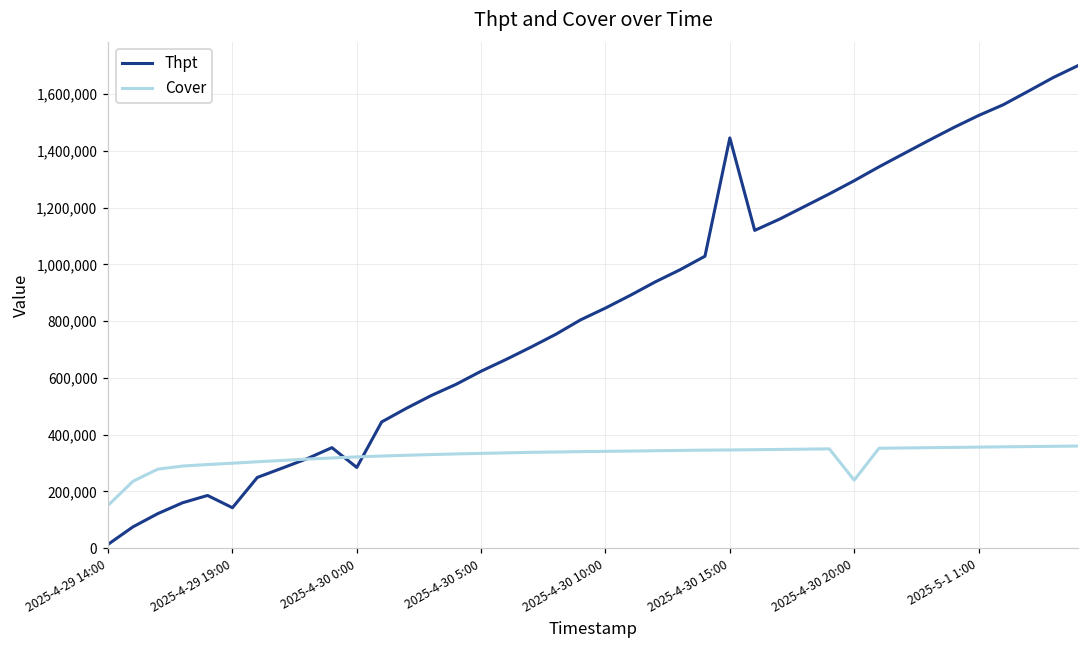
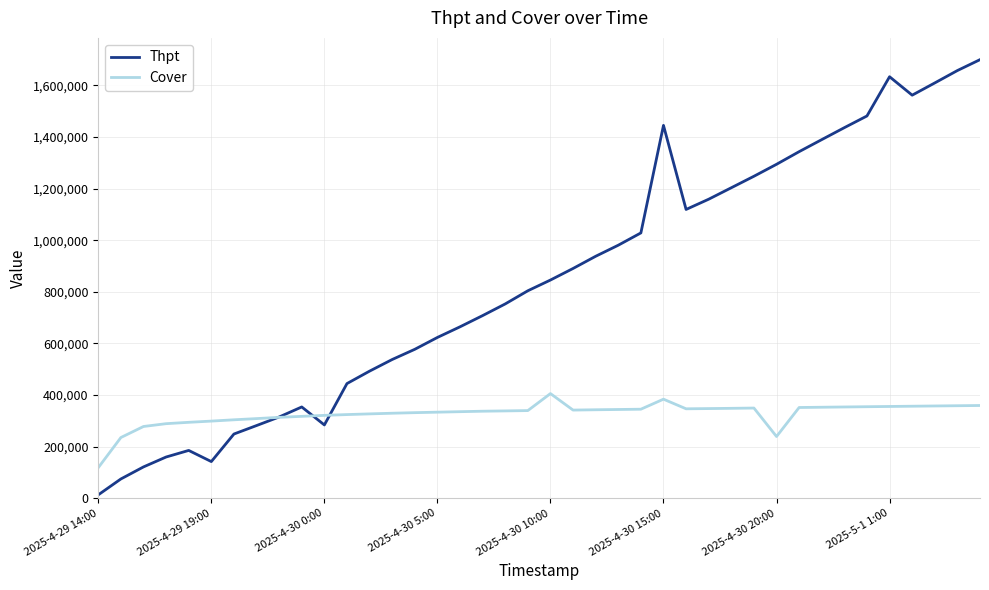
  {
    "Thpt": {
      "2025-4-29 14:00": "10,000",
      "2025-4-29 19:00": "140,000",
      "2025-4-30 0:00": "280,000",
      "2025-4-30 5:00": "620,000",
      "2025-4-30 10:00": "850,000",
      "2025-4-30 15:00": "1,450,000",
      "2025-4-30 20:00": "1,290,000",
-     "2025-5-1 1:00": "1,520,000"
+     "2025-5-1 1:00": "1,630,000"
    },
    "Cover": {
-     "2025-4-29 14:00": "150,000",
+     "2025-4-29 14:00": "120,000",
      "2025-4-29 19:00": "300,000",
      "2025-4-30 0:00": "320,000",
      "2025-4-30 5:00": "330,000",
-     "2025-4-30 10:00": "340,000",
-     "2025-4-30 15:00": "350,000",
+     "2025-4-30 10:00": "410,000",
+     "2025-4-30 15:00": "380,000",
      "2025-4-30 20:00": "240,000",
      "2025-5-1 1:00": "360,000"
    }
  }
